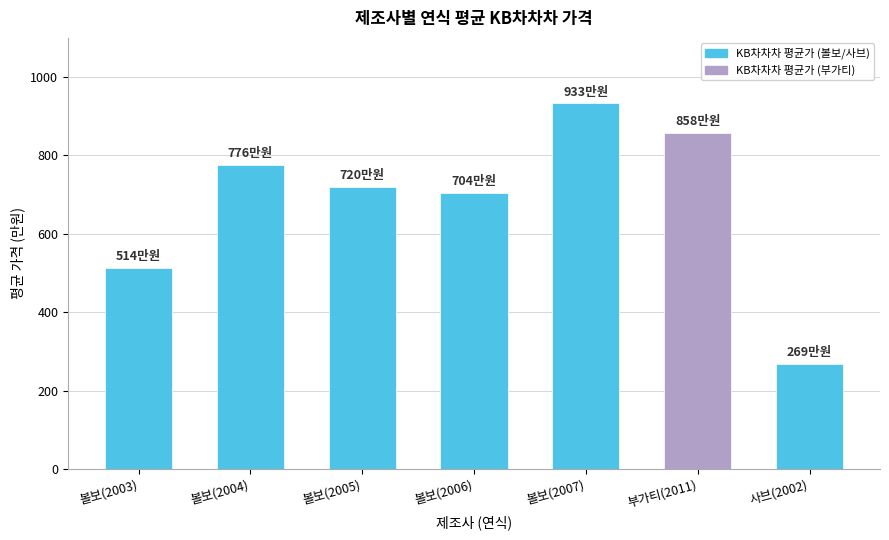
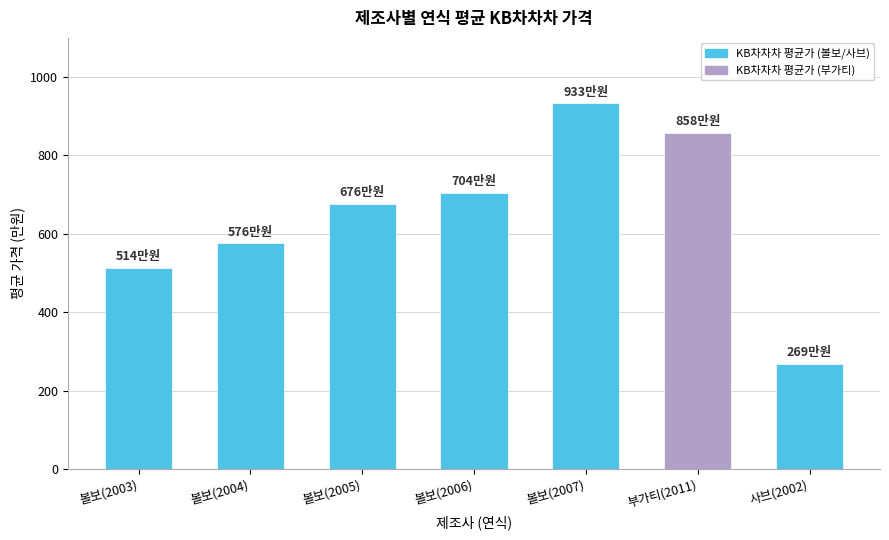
  {
    "볼보(2003)": 514,
-   "볼보(2004)": 776,
-   "볼보(2005)": 720,
+   "볼보(2004)": 576,
+   "볼보(2005)": 676,
    "볼보(2006)": 704,
    "볼보(2007)": 933,
    "부가티(2011)": 858,
    "사브(2002)": 269
  }
